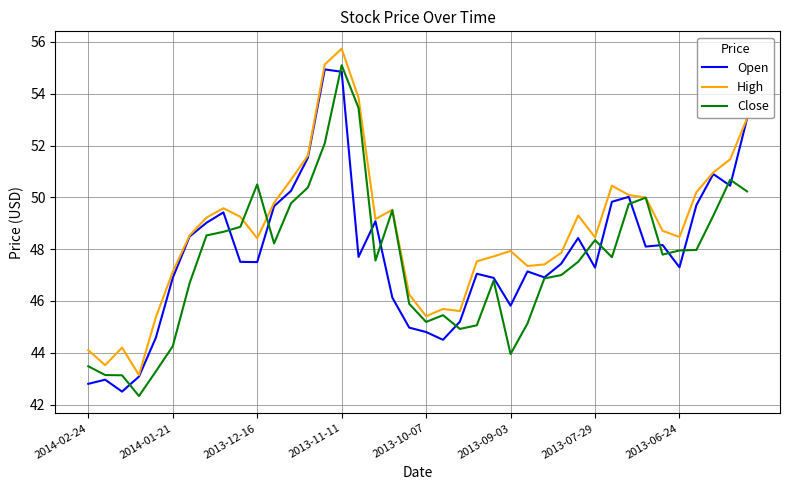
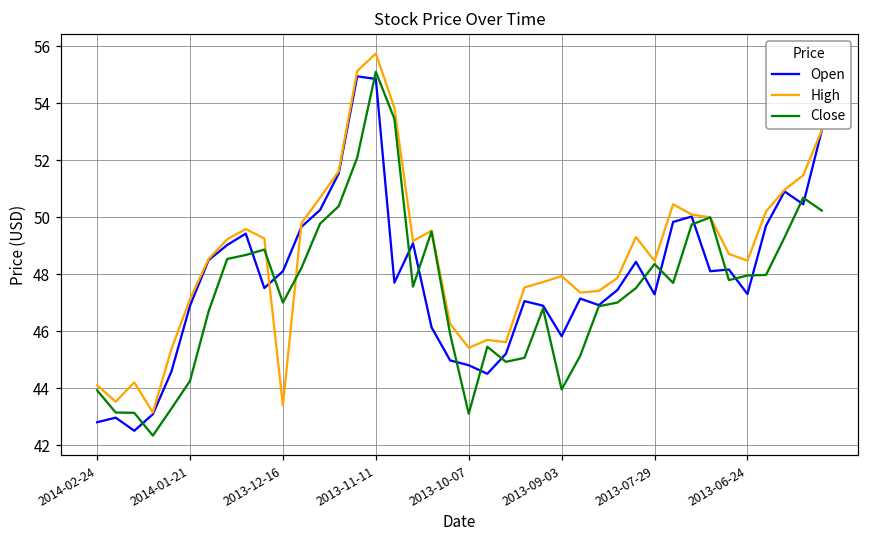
  {
    "Open": {
      "2014-02-24": 42.8,
      "2014-01-21": 46.9,
-     "2013-12-16": 47.5,
+     "2013-12-16": 48.1,
      "2013-11-11": 54.9,
      "2013-10-07": 44.8,
      "2013-09-03": 45.8,
      "2013-07-29": 47.3,
      "2013-06-24": 47.3
    },
    "High": {
      "2014-02-24": 44.1,
      "2014-01-21": 47.1,
-     "2013-12-16": 48.4,
+     "2013-12-16": 43.4,
      "2013-11-11": 55.7,
      "2013-10-07": 45.4,
      "2013-09-03": 47.9,
      "2013-07-29": 48.5,
      "2013-06-24": 48.5
    },
    "Close": {
-     "2014-02-24": 43.5,
+     "2014-02-24": 43.9,
      "2014-01-21": 44.3,
-     "2013-12-16": 50.5,
+     "2013-12-16": 47.0,
      "2013-11-11": 55.1,
-     "2013-10-07": 45.2,
+     "2013-10-07": 43.1,
      "2013-09-03": 44.0,
      "2013-07-29": 48.4,
      "2013-06-24": 48.0
    }
  }
